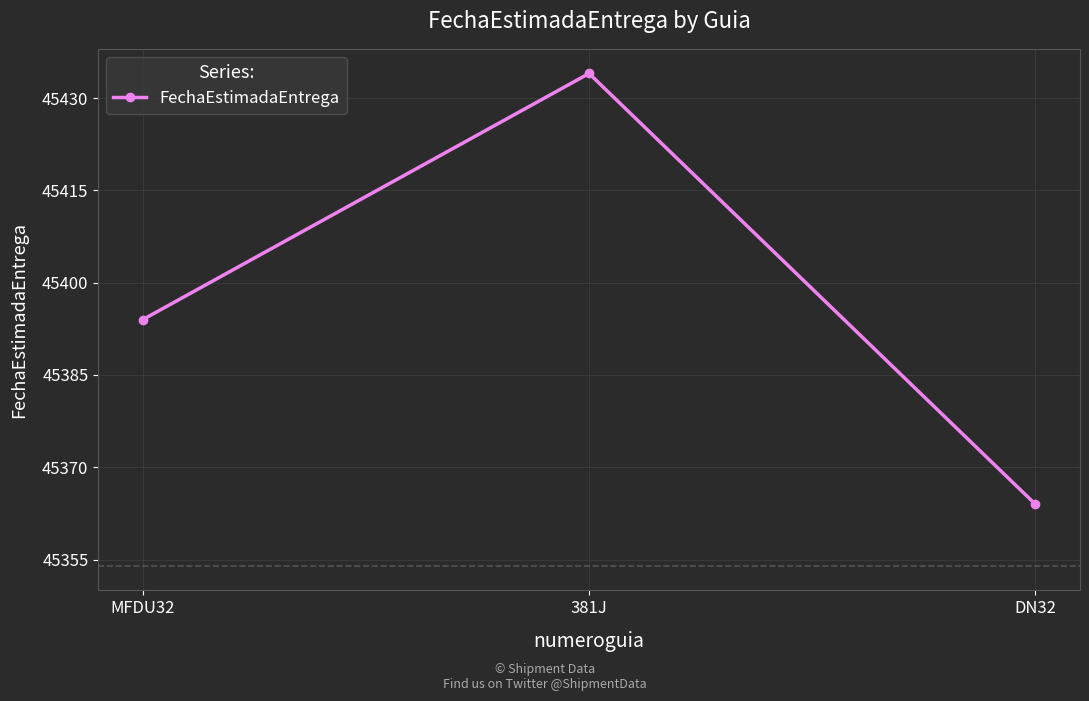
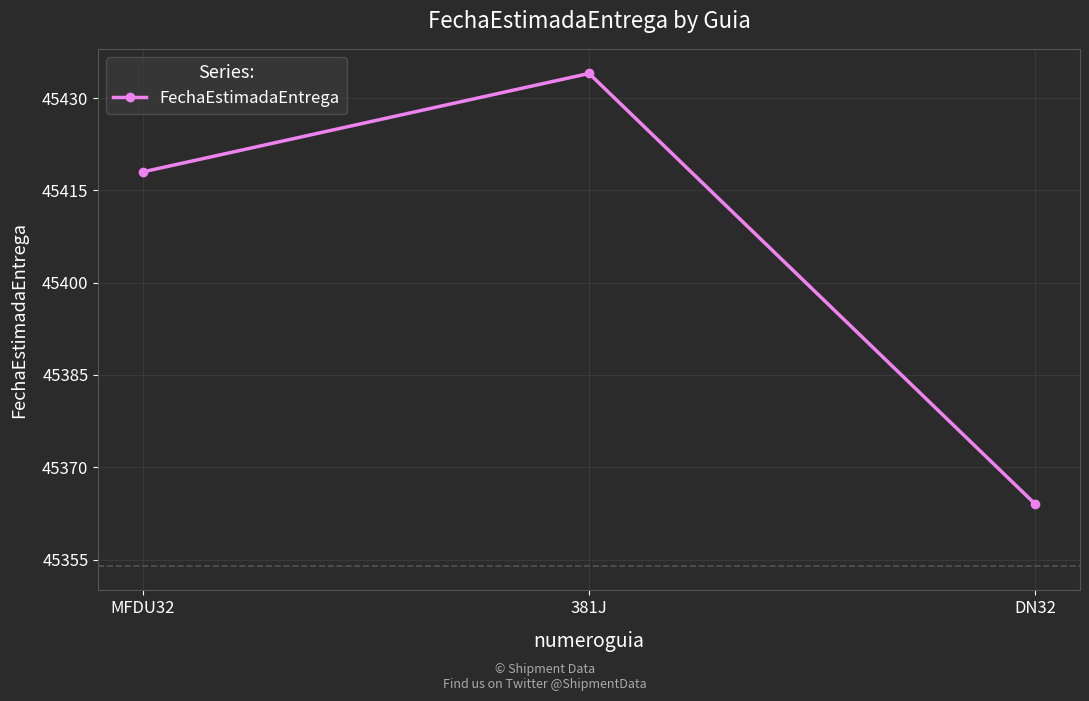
  {
-   "MFDU32": 45394,
+   "MFDU32": 45418,
    "381J": 45434,
    "DN32": 45364
  }
